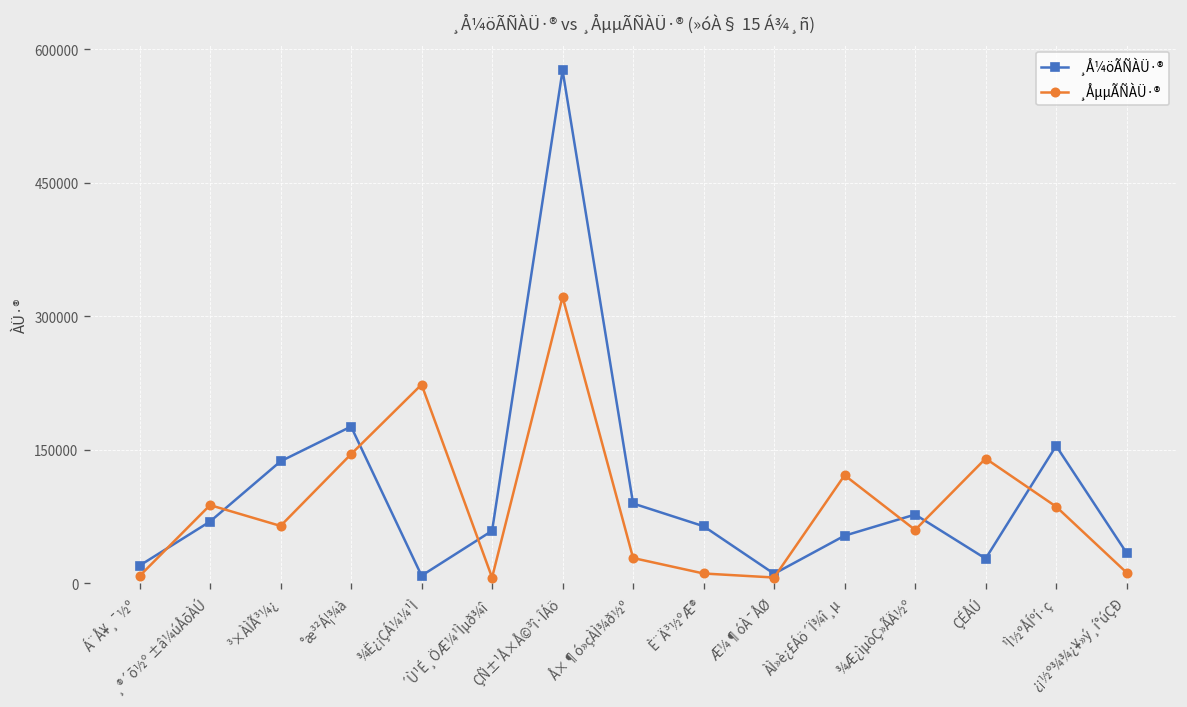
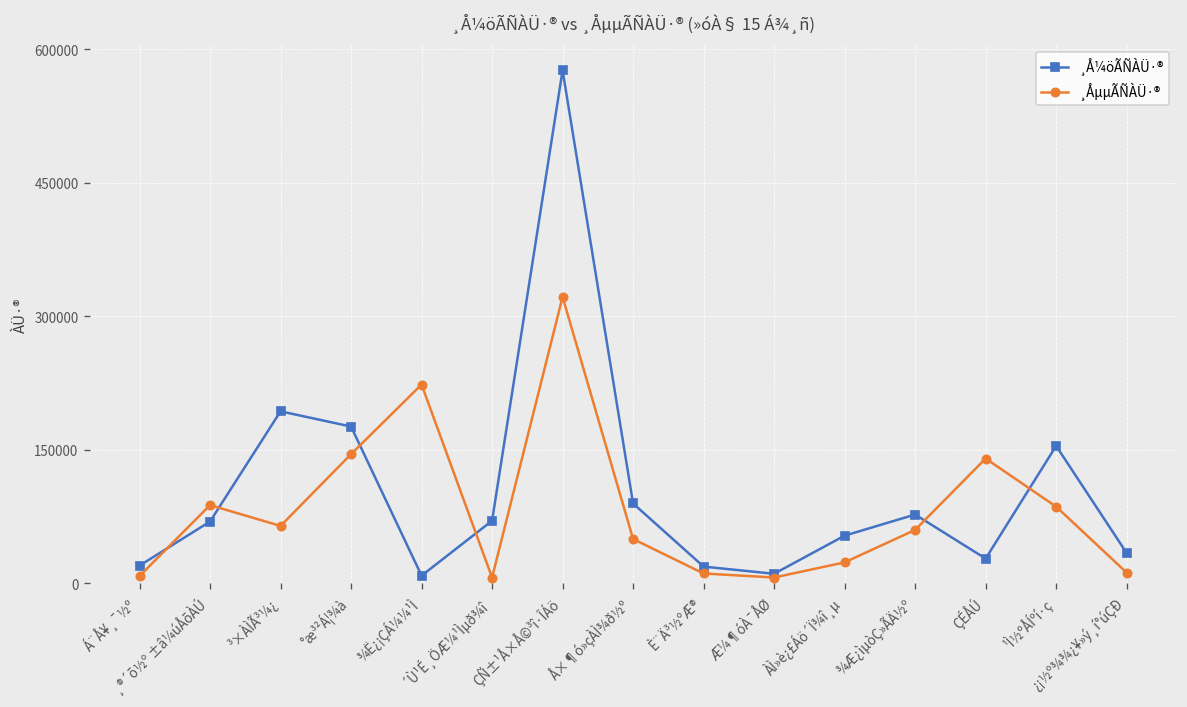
  {
    "¸Å¼öÃÑÀÜ·®": {
      "Á¨Å¥¸¯½º": 20000,
      "¸®´õ½º ±â¼úÅõÀÚ": 70000,
-     "³×ÀÌÃ³¼¿": 140000,
+     "³×ÀÌÃ³¼¿": 190000,
      "°æ³²Á¦¾à": 180000,
      "¾Ë¿¡ÇÁ¼¼¹Ì": 10000,
-     "´Ù¹É¸ÖÆ¼¹Ìµð¾î": 60000,
+     "´Ù¹É¸ÖÆ¼¹Ìµð¾î": 70000,
      "ÇÑ±¹Å×Å©³î·ÎÁö": 580000,
      "Å×¶ó»çÀÌ¾ð½º": 90000,
-     "È¨Ä³½ºÆ®": 60000,
+     "È¨Ä³½ºÆ®": 20000,
      "Æ¼¶óÀ¯ÅØ": 10000,
      "ÀÌ»è¿£Áö´Ï¾î¸µ": 50000,
      "¾Æ¿ìµòÇ»ÃÄ½º": 80000,
      "ÇÉÅÚ": 30000,
      "¹Ì½ºÅÍºí·ç": 150000,
      "¿¡½º¾¾¿¥»ý¸í°úÇÐ": 30000
    },
    "¸ÅµµÃÑÀÜ·®": {
      "Á¨Å¥¸¯½º": 10000,
      "¸®´õ½º ±â¼úÅõÀÚ": 90000,
      "³×ÀÌÃ³¼¿": 60000,
      "°æ³²Á¦¾à": 140000,
      "¾Ë¿¡ÇÁ¼¼¹Ì": 220000,
      "´Ù¹É¸ÖÆ¼¹Ìµð¾î": 10000,
      "ÇÑ±¹Å×Å©³î·ÎÁö": 320000,
-     "Å×¶ó»çÀÌ¾ð½º": 30000,
+     "Å×¶ó»çÀÌ¾ð½º": 50000,
      "È¨Ä³½ºÆ®": 10000,
      "Æ¼¶óÀ¯ÅØ": 10000,
-     "ÀÌ»è¿£Áö´Ï¾î¸µ": 120000,
+     "ÀÌ»è¿£Áö´Ï¾î¸µ": 20000,
      "¾Æ¿ìµòÇ»ÃÄ½º": 60000,
      "ÇÉÅÚ": 140000,
      "¹Ì½ºÅÍºí·ç": 90000,
      "¿¡½º¾¾¿¥»ý¸í°úÇÐ": 10000
    }
  }
